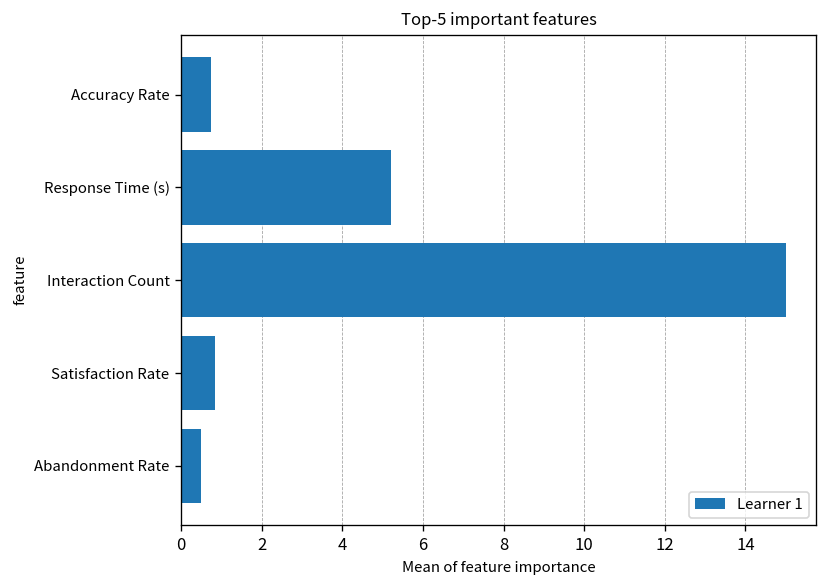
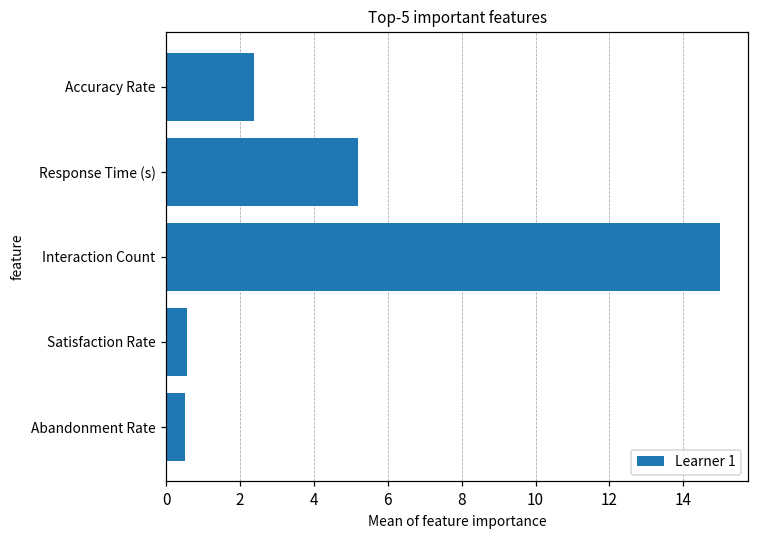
  {
-   "Accuracy Rate": 0.8,
+   "Accuracy Rate": 2.4,
    "Response Time (s)": 5.2,
    "Interaction Count": 15.0,
-   "Satisfaction Rate": 0.9,
+   "Satisfaction Rate": 0.6,
    "Abandonment Rate": 0.5
  }
